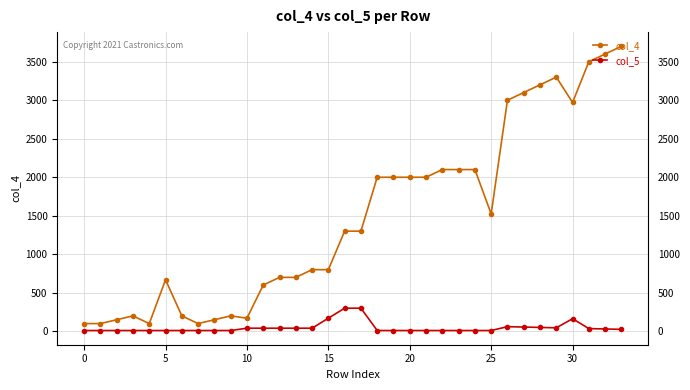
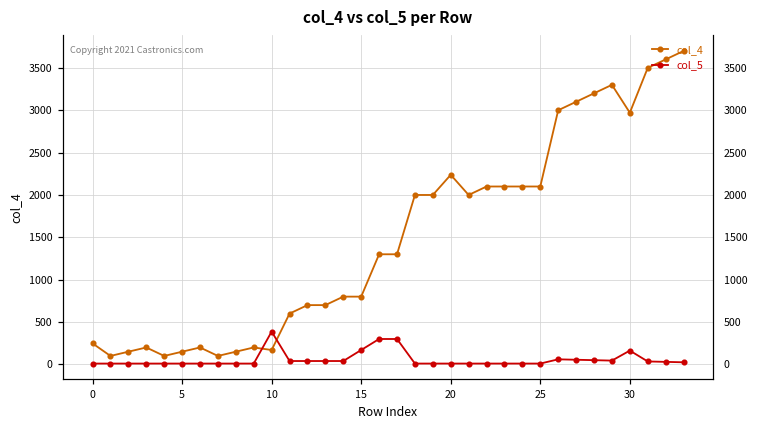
  {
    "col_4": {
-     "0": 100,
-     "5": 700,
+     "0": 200,
+     "5": 200,
      "10": 200,
      "15": 800,
-     "20": 2000,
-     "25": 1500,
+     "20": 2200,
+     "25": 2100,
      "30": 3000
    },
    "col_5": {
      "0": 0,
      "5": 0,
-     "10": 0,
+     "10": 400,
      "15": 200,
      "20": 0,
      "25": 0,
      "30": 200
    }
  }
